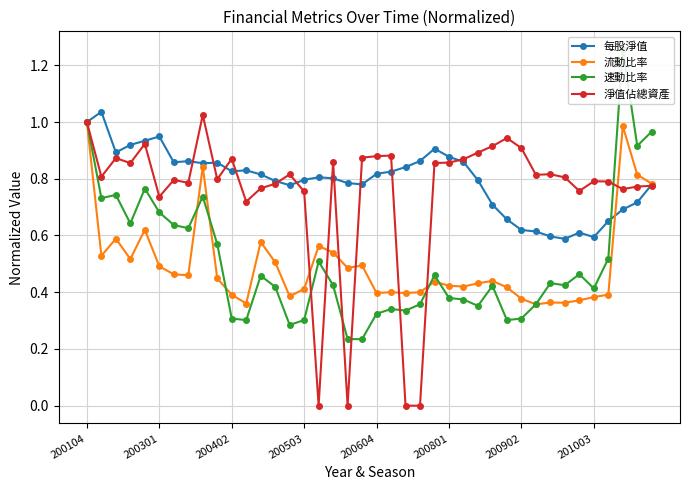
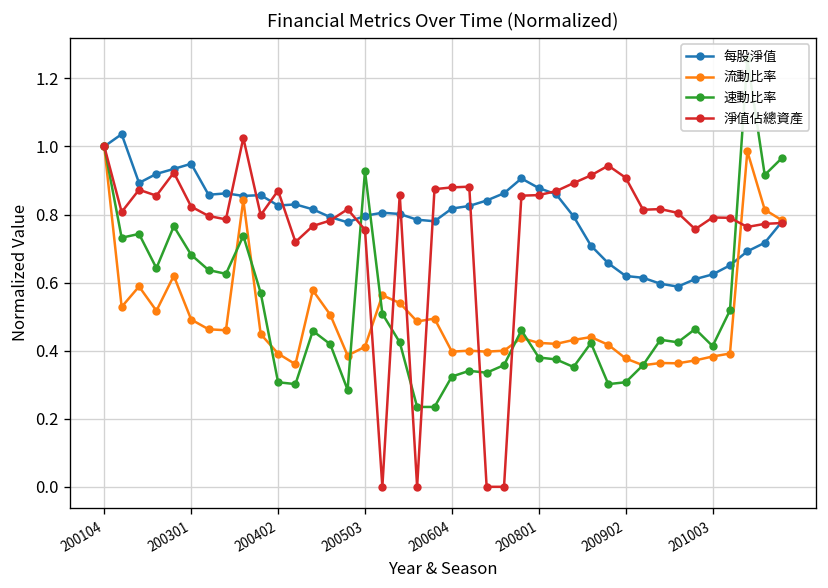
  {
    "每股淨值": {
      "200301": 0.95,
      "200402": 0.83,
      "200503": 0.80,
      "200604": 0.82,
      "200801": 0.88,
      "200902": 0.62,
-     "201003": 0.59
+     "201003": 0.62
    },
    "流動比率": {
      "200301": 0.49,
      "200402": 0.39,
      "200503": 0.41,
      "200604": 0.40,
      "200801": 0.42,
      "200902": 0.38,
      "201003": 0.38
    },
    "速動比率": {
      "200301": 0.68,
      "200402": 0.31,
-     "200503": 0.30,
+     "200503": 0.93,
      "200604": 0.32,
      "200801": 0.38,
      "200902": 0.31,
      "201003": 0.41
    },
    "淨值佔總資產": {
-     "200301": 0.74,
+     "200301": 0.82,
      "200402": 0.87,
      "200503": 0.76,
      "200604": 0.88,
      "200801": 0.86,
      "200902": 0.91,
      "201003": 0.79
    }
  }
